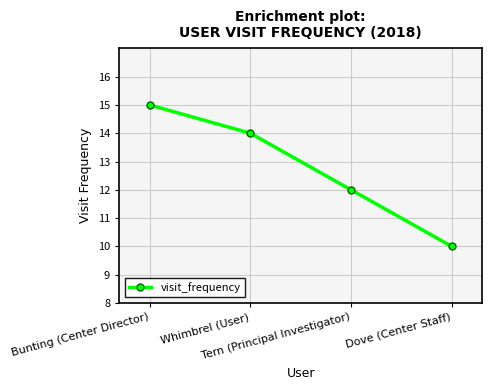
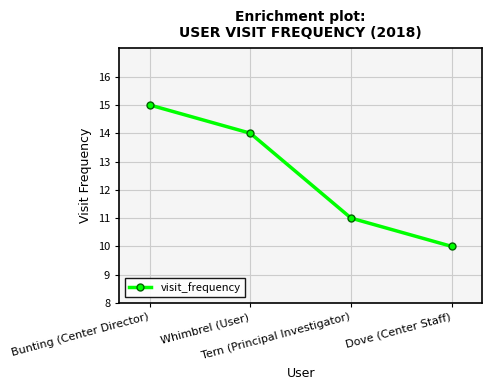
  {
    "Bunting (Center Director)": 15,
    "Whimbrel (User)": 14,
-   "Tern (Principal Investigator)": 12,
+   "Tern (Principal Investigator)": 11,
    "Dove (Center Staff)": 10
  }
